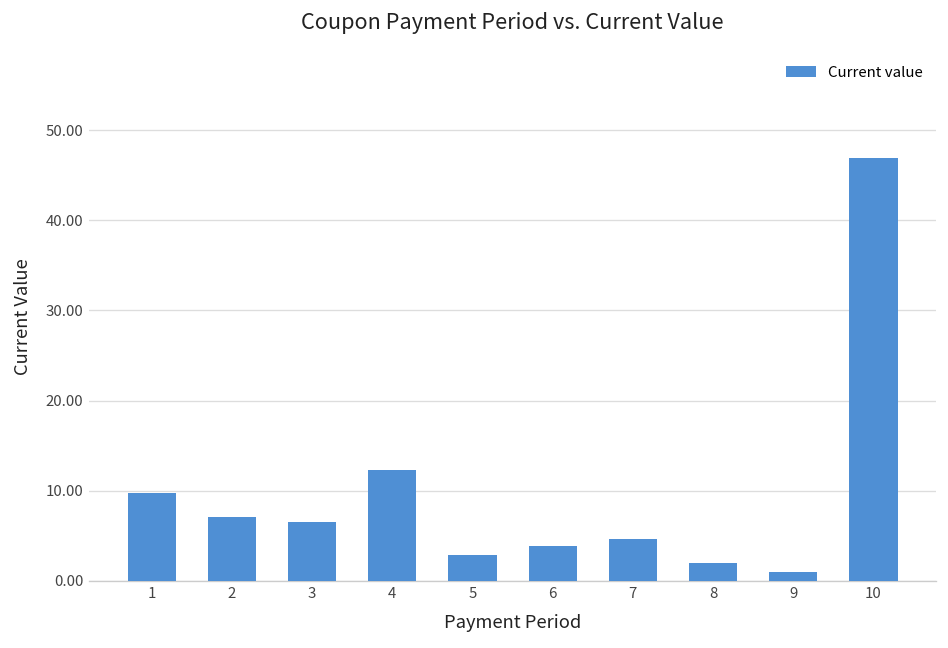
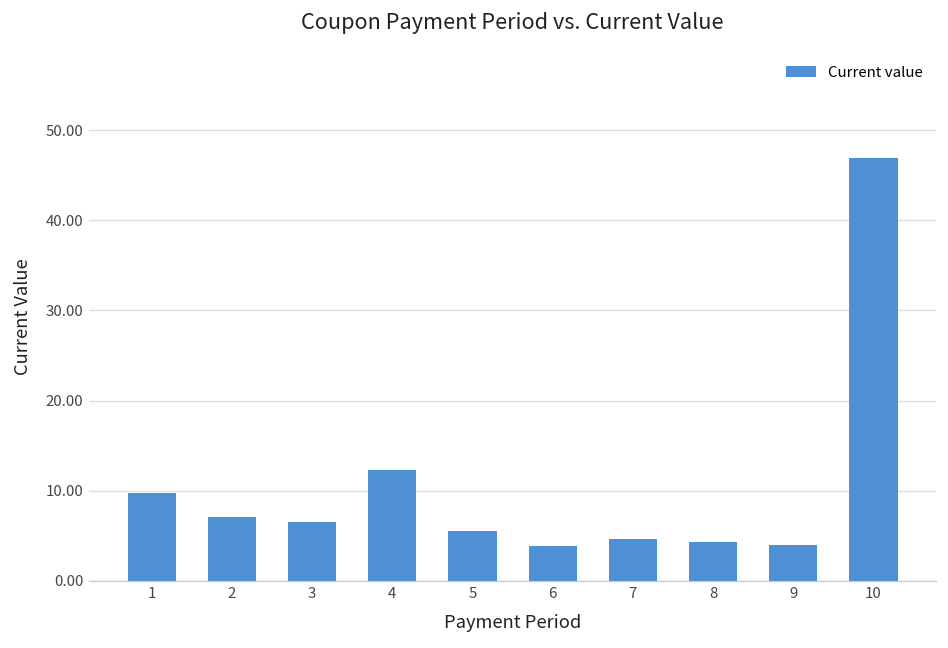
  {
    "1": 10,
    "2": 7,
    "3": 7,
    "4": 12,
-   "5": 3,
+   "5": 6,
    "6": 4,
    "7": 5,
-   "8": 2,
-   "9": 1,
+   "8": 4,
+   "9": 4,
    "10": 47
  }
